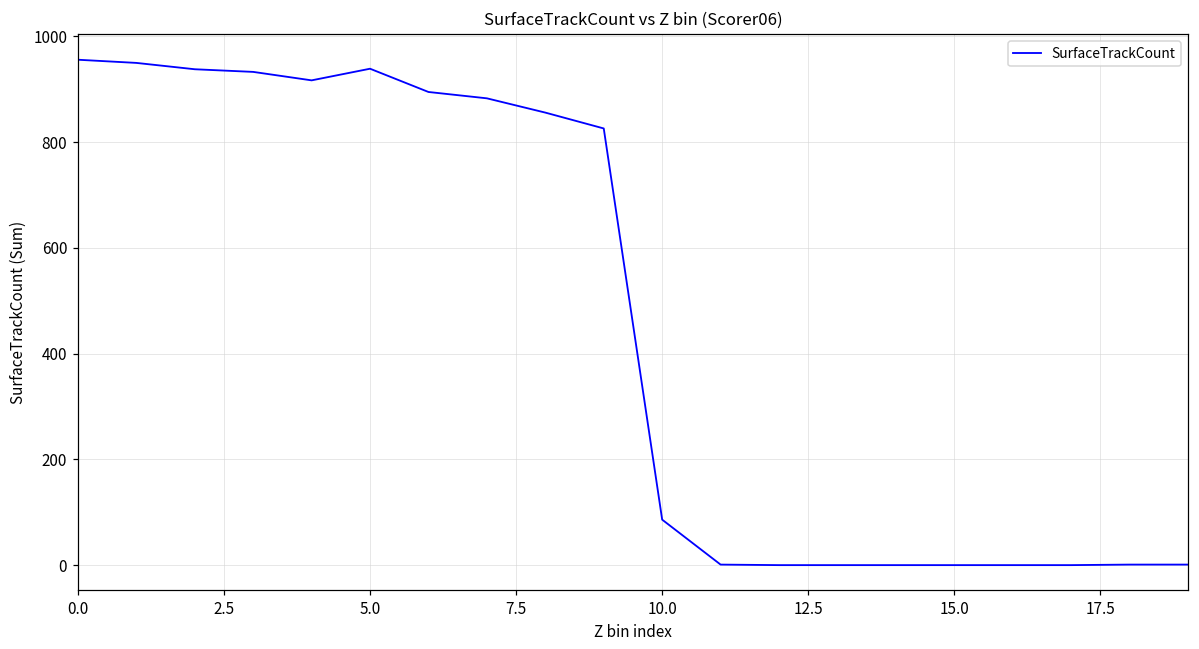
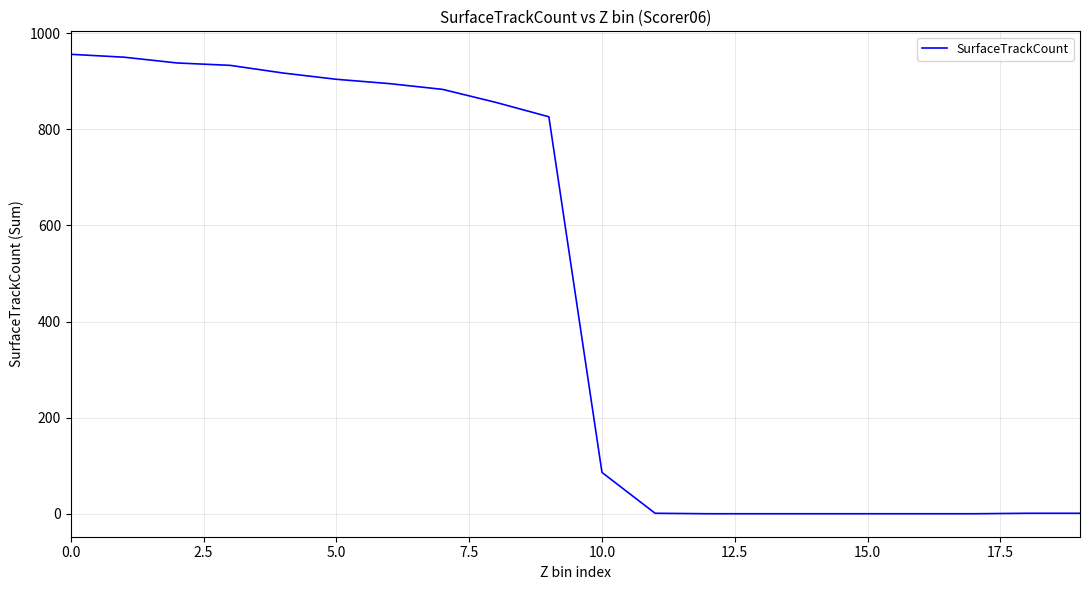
  {
    "0.0": 960,
-   "5.0": 940,
+   "5.0": 900,
    "10.0": 90,
    "15.0": 0
  }
